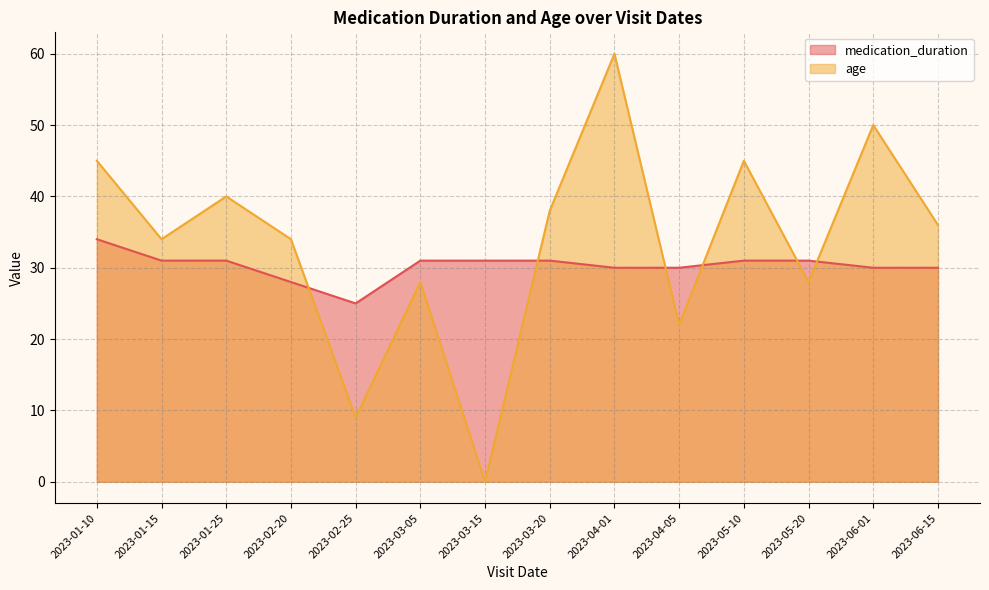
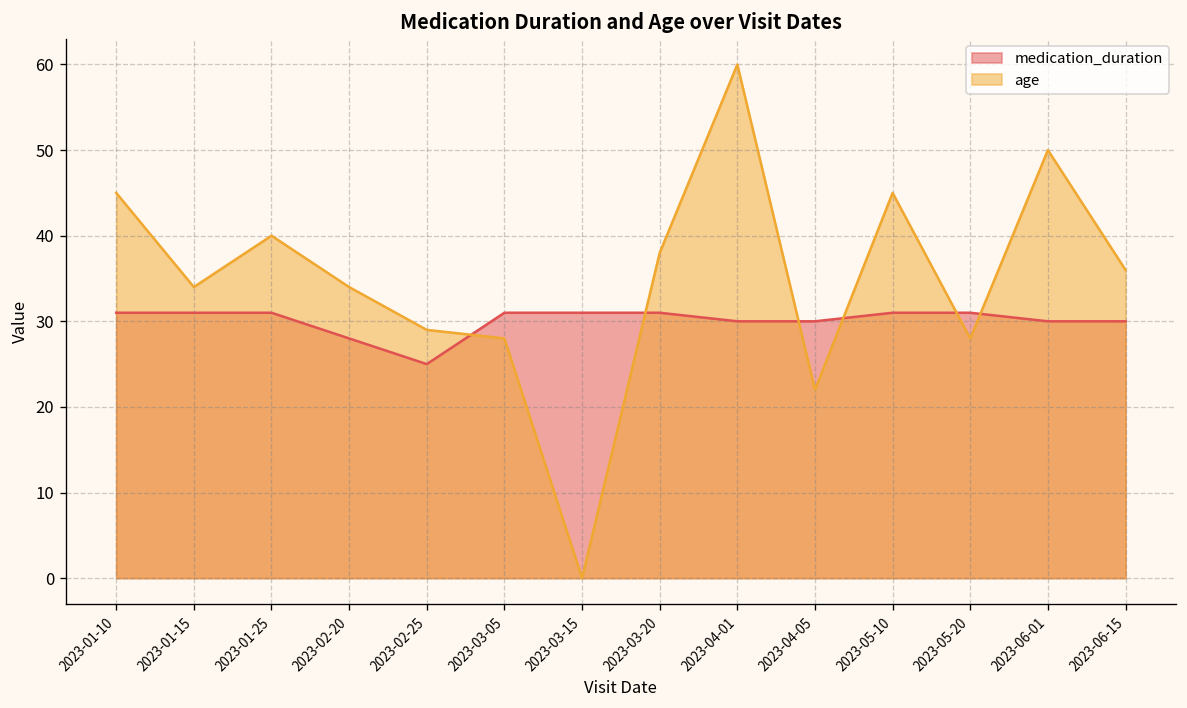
  {
    "medication_duration": {
-     "2023-01-10": 34,
+     "2023-01-10": 31,
      "2023-01-15": 31,
      "2023-01-25": 31,
      "2023-02-20": 28,
      "2023-02-25": 25,
      "2023-03-05": 31,
      "2023-03-15": 31,
      "2023-03-20": 31,
      "2023-04-01": 30,
      "2023-04-05": 30,
      "2023-05-10": 31,
      "2023-05-20": 31,
      "2023-06-01": 30,
      "2023-06-15": 30
    },
    "age": {
      "2023-01-10": 45,
      "2023-01-15": 34,
      "2023-01-25": 40,
      "2023-02-20": 34,
-     "2023-02-25": 9,
+     "2023-02-25": 29,
      "2023-03-05": 28,
      "2023-03-15": 0,
      "2023-03-20": 38,
      "2023-04-01": 60,
      "2023-04-05": 22,
      "2023-05-10": 45,
      "2023-05-20": 28,
      "2023-06-01": 50,
      "2023-06-15": 36
    }
  }
